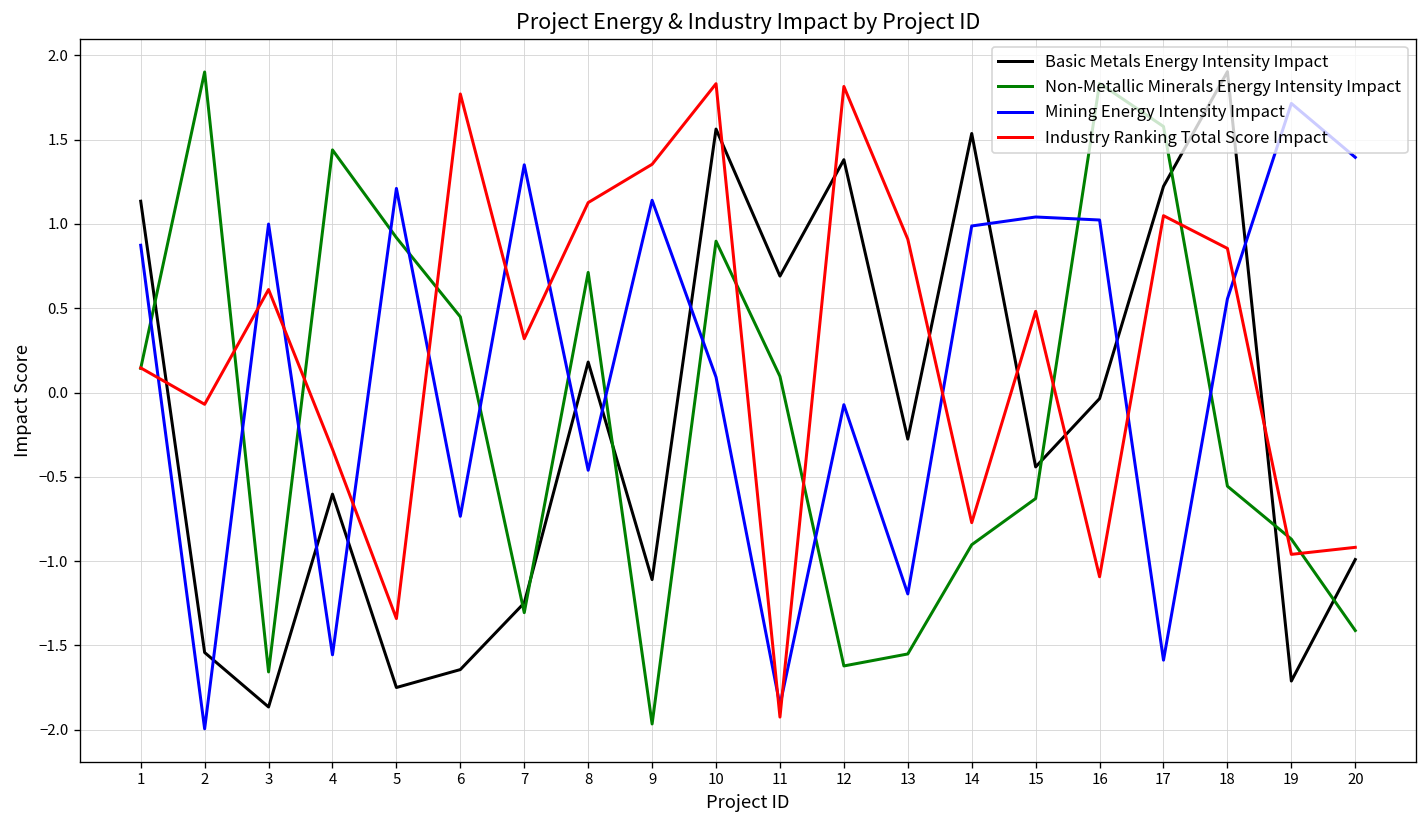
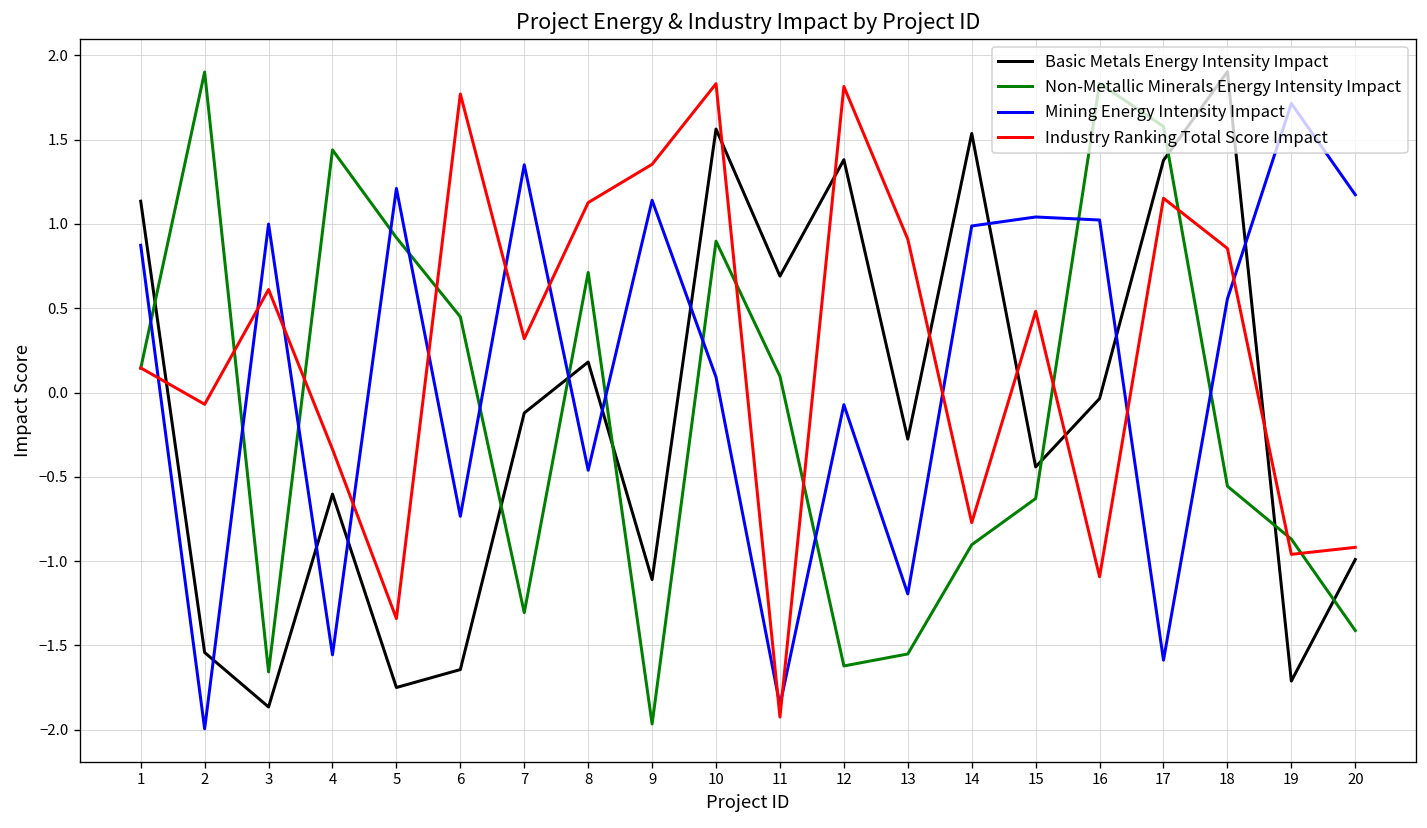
  {
    "Basic Metals Energy Intensity Impact": {
      "1": 1.13,
      "2": -1.54,
      "3": -1.87,
      "4": -0.60,
      "5": -1.75,
      "6": -1.64,
-     "7": -1.25,
+     "7": -0.12,
      "8": 0.18,
      "9": -1.11,
      "10": 1.56,
      "11": 0.69,
      "12": 1.38,
      "13": -0.28,
      "14": 1.54,
      "15": -0.44,
      "16": -0.04,
-     "17": 1.22,
+     "17": 1.38,
      "19": -1.71,
      "20": -0.99
    },
    "Non-Metallic Minerals Energy Intensity Impact": {
      "2": 1.90,
      "3": -1.66,
      "4": 1.44,
      "5": 0.92,
      "6": 0.45,
      "7": -1.31,
      "8": 0.71,
      "9": -1.97,
      "10": 0.90,
      "11": 0.10,
      "12": -1.62,
      "13": -1.55,
      "14": -0.90,
      "15": -0.63,
      "18": -0.56,
      "19": -0.87,
      "20": -1.41
    },
    "Mining Energy Intensity Impact": {
      "1": 0.87,
      "2": -1.99,
      "3": 1.00,
      "4": -1.56,
      "5": 1.21,
      "6": -0.73,
      "7": 1.35,
      "8": -0.46,
      "9": 1.14,
      "10": 0.09,
      "11": -1.85,
      "12": -0.07,
      "13": -1.19,
      "14": 0.99,
      "15": 1.04,
      "16": 1.02,
      "17": -1.59,
      "18": 0.56,
-     "20": 1.39
+     "20": 1.17
    },
    "Industry Ranking Total Score Impact": {
      "2": -0.07,
      "3": 0.61,
      "4": -0.34,
      "5": -1.34,
      "6": 1.77,
      "7": 0.32,
      "8": 1.13,
      "9": 1.35,
      "10": 1.83,
      "11": -1.92,
      "12": 1.82,
      "13": 0.91,
      "14": -0.77,
      "15": 0.48,
      "16": -1.09,
-     "17": 1.05,
+     "17": 1.15,
      "18": 0.85,
      "19": -0.96,
      "20": -0.92
    }
  }
